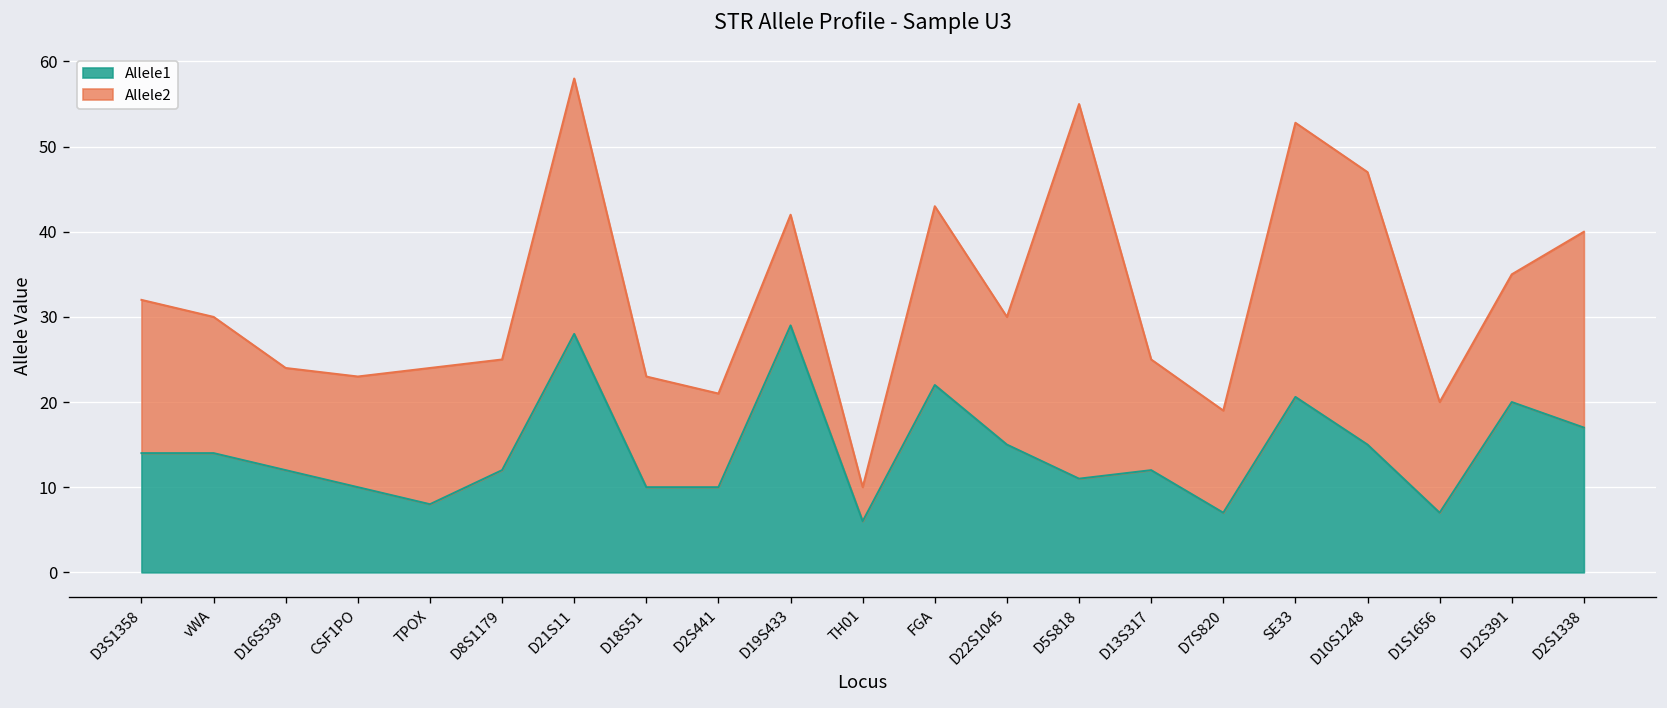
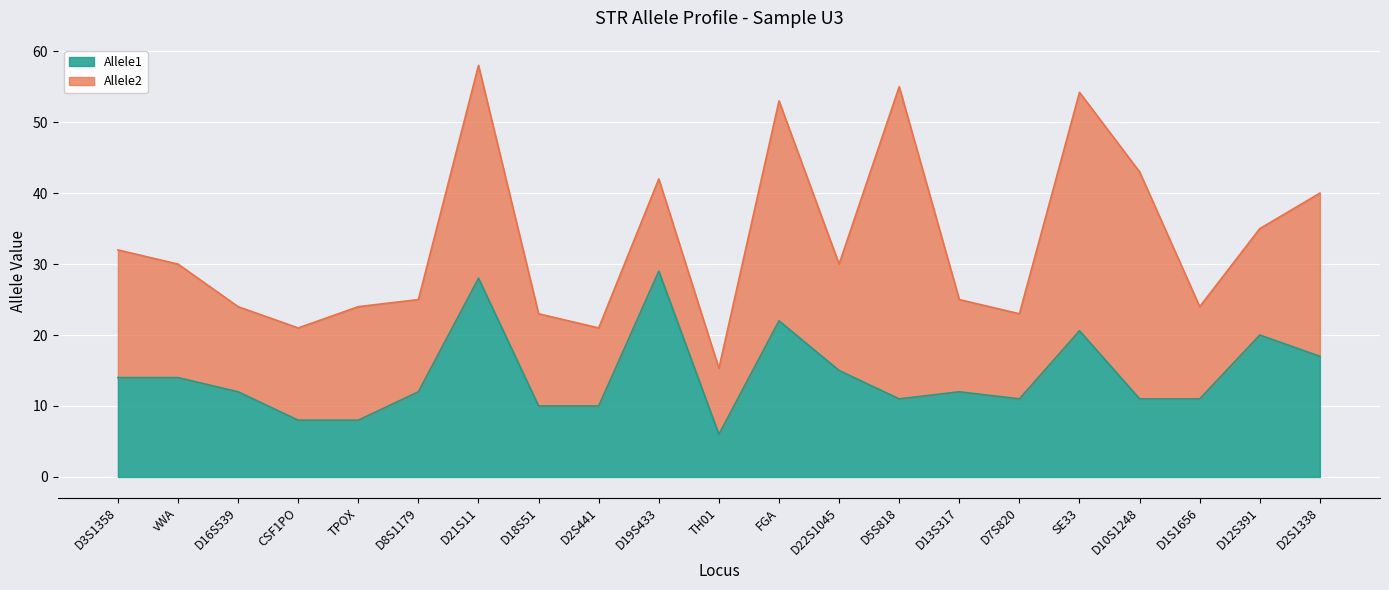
  {
    "Allele1": {
      "D3S1358": 14,
      "vWA": 14,
      "D16S539": 12,
-     "CSF1PO": 10,
+     "CSF1PO": 8,
      "TPOX": 8,
      "D8S1179": 12,
      "D21S11": 28,
      "D18S51": 10,
      "D2S441": 10,
      "D19S433": 29,
      "TH01": 6,
      "FGA": 22,
      "D22S1045": 15,
      "D5S818": 11,
      "D13S317": 12,
-     "D7S820": 7,
+     "D7S820": 11,
      "SE33": 21,
-     "D10S1248": 15,
-     "D1S1656": 7,
+     "D10S1248": 11,
+     "D1S1656": 11,
      "D12S391": 20,
      "D2S1338": 17
    },
    "Allele2": {
      "D3S1358": 18,
      "vWA": 16,
      "D16S539": 12,
      "CSF1PO": 13,
      "TPOX": 16,
      "D8S1179": 13,
      "D21S11": 30,
      "D18S51": 13,
      "D2S441": 11,
      "D19S433": 13,
-     "TH01": 4,
-     "FGA": 21,
+     "TH01": 9,
+     "FGA": 31,
      "D22S1045": 15,
      "D5S818": 44,
      "D13S317": 13,
      "D7S820": 12,
-     "SE33": 32,
+     "SE33": 34,
      "D10S1248": 32,
      "D1S1656": 13,
      "D12S391": 15,
      "D2S1338": 23
    }
  }
